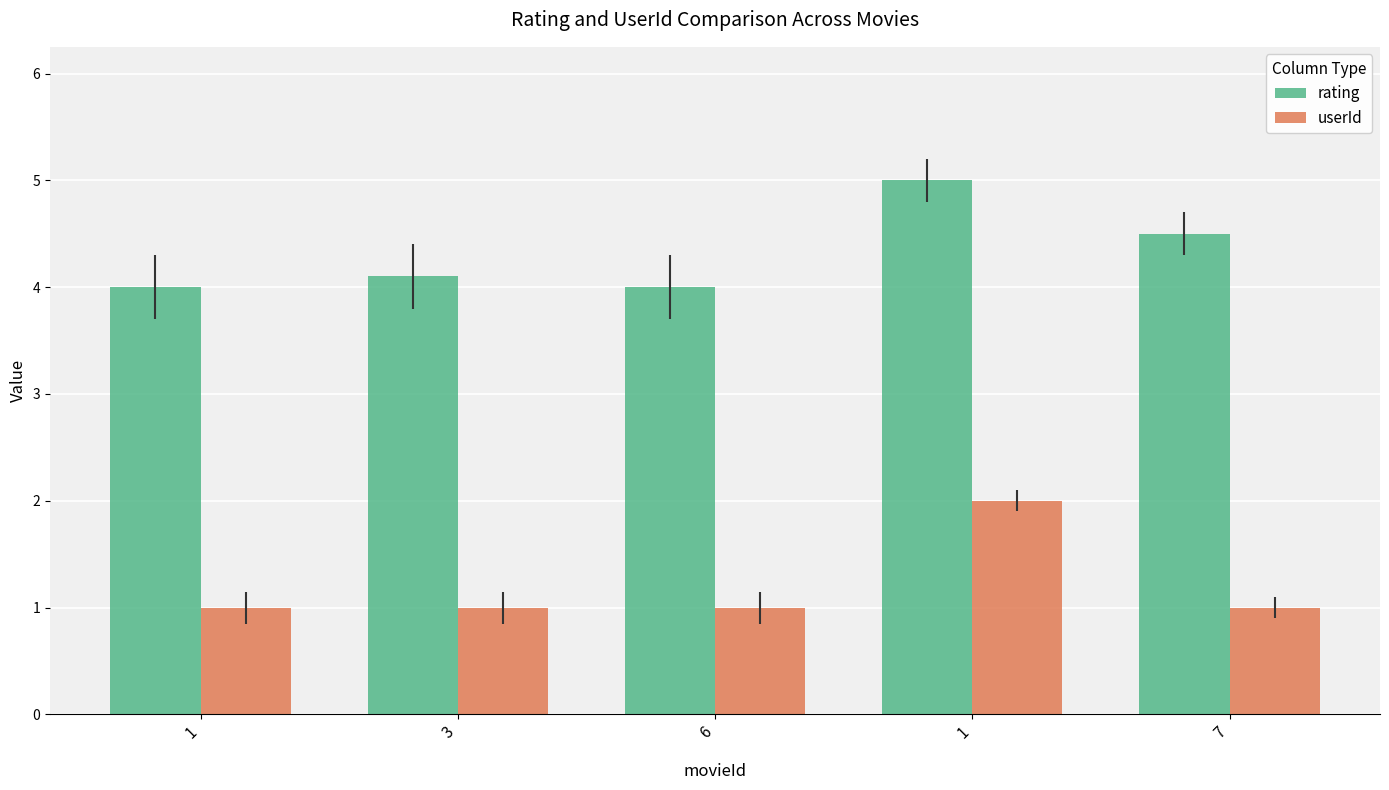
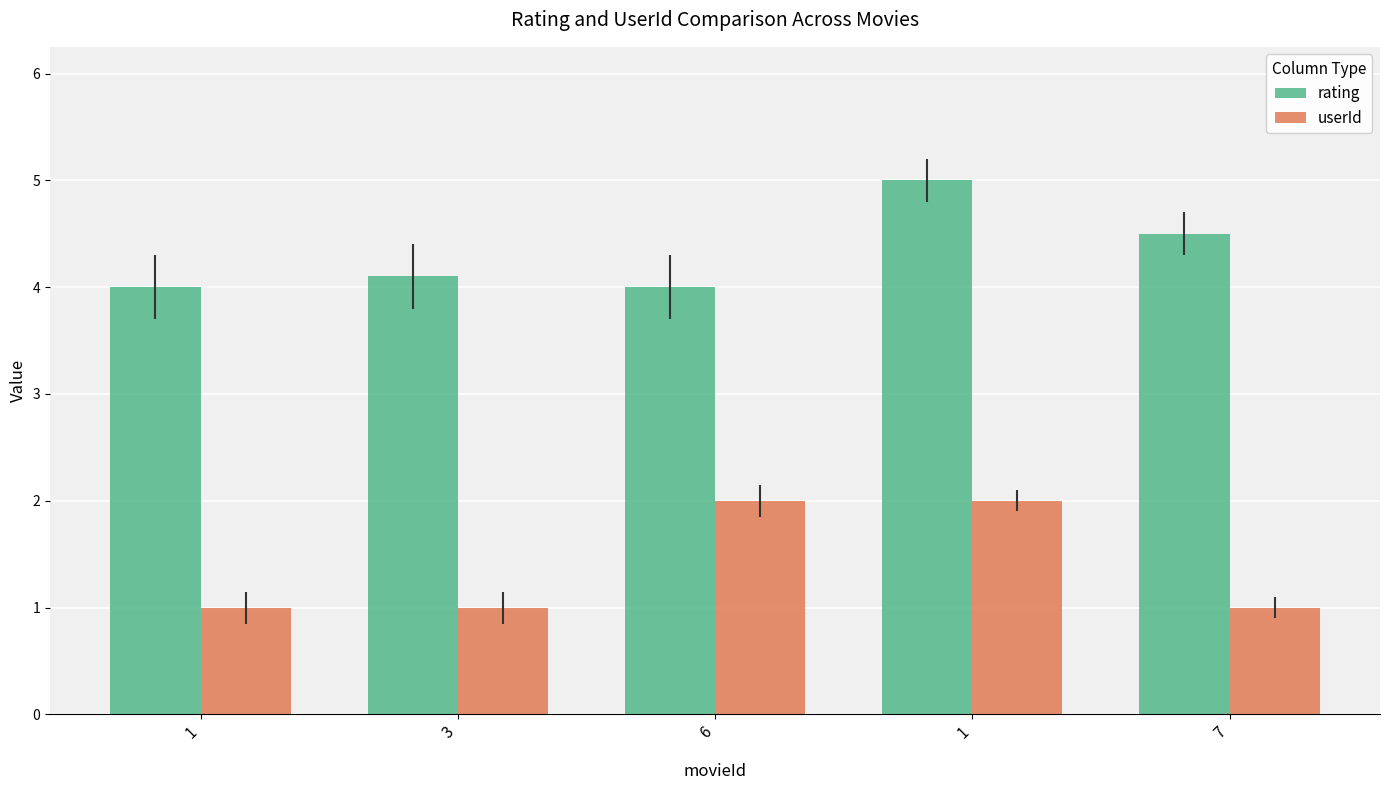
  {
    "rating": {
      "3": 4.10,
      "6": 4,
      "7": 4.50
    },
    "userId": {
      "3": 1,
-     "6": 1,
+     "6": 2,
      "7": 1
    }
  }
